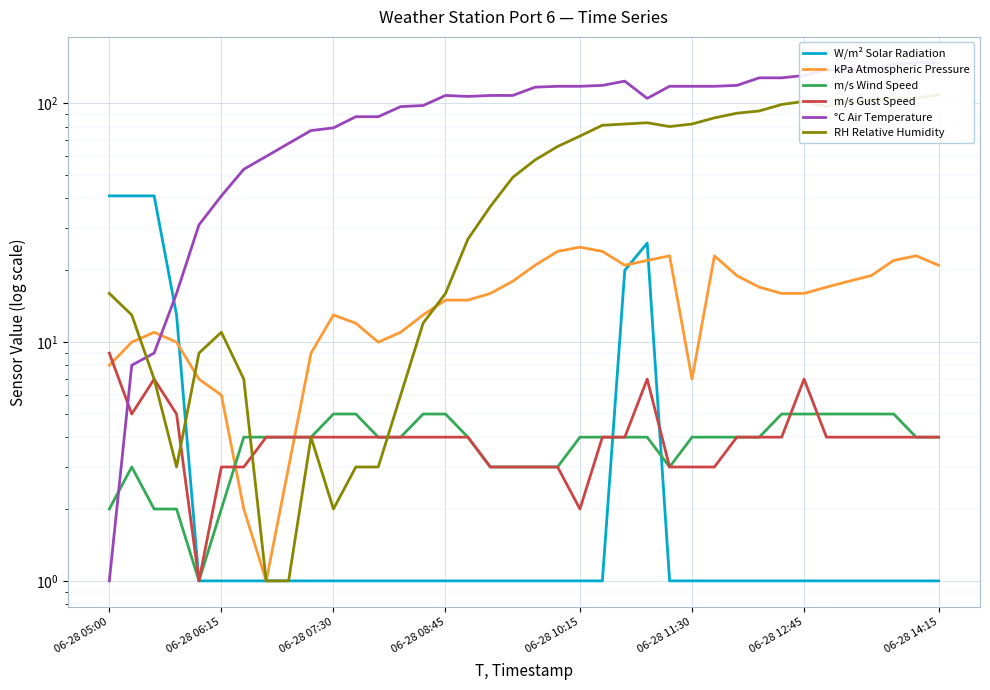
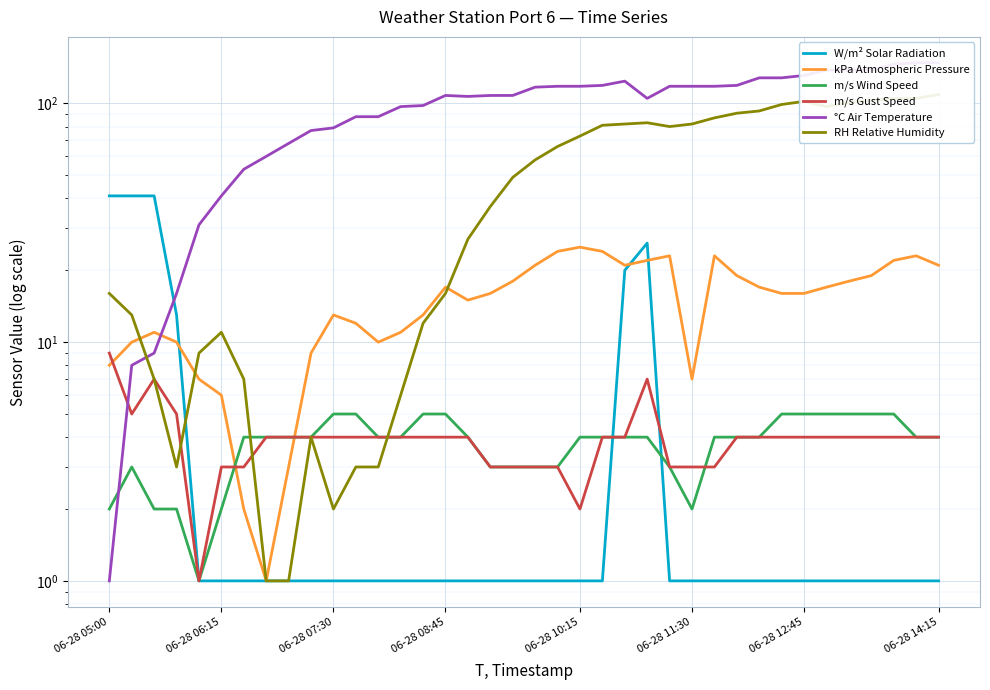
  {
    "W/m² Solar Radiation": {
      "06-28 05:00": 41,
      "06-28 06:15": 1.0,
      "06-28 07:30": 1.0,
      "06-28 08:45": 1.0,
      "06-28 10:15": 1.0,
      "06-28 11:30": 1.0,
      "06-28 12:45": 1.0,
      "06-28 14:15": 1.0
    },
    "kPa Atmospheric Pressure": {
      "06-28 05:00": 8,
      "06-28 06:15": 6,
      "06-28 07:30": 13,
-     "06-28 08:45": 15,
+     "06-28 08:45": 17,
      "06-28 10:15": 25,
      "06-28 11:30": 7,
      "06-28 12:45": 16,
      "06-28 14:15": 21
    },
    "m/s Wind Speed": {
      "06-28 05:00": 2.0,
      "06-28 06:15": 2.0,
      "06-28 07:30": 5.0,
      "06-28 08:45": 5.0,
      "06-28 10:15": 4.0,
-     "06-28 11:30": 4.0,
+     "06-28 11:30": 2.0,
      "06-28 12:45": 5.0
    },
    "m/s Gust Speed": {
      "06-28 05:00": 9.0,
      "06-28 06:15": 3.0,
      "06-28 07:30": 4.0,
      "06-28 08:45": 4.0,
      "06-28 10:15": 2.0,
      "06-28 11:30": 3.0,
-     "06-28 12:45": 7.0
+     "06-28 12:45": 4.0
    },
    "°C Air Temperature": {
      "06-28 05:00": 1.0,
      "06-28 06:15": 41,
      "06-28 07:30": 79,
      "06-28 08:45": 110,
      "06-28 10:15": 120,
      "06-28 11:30": 120
    },
    "RH Relative Humidity": {
      "06-28 05:00": 16,
      "06-28 06:15": 11,
      "06-28 07:30": 2.0,
      "06-28 08:45": 16,
      "06-28 10:15": 73,
      "06-28 11:30": 82
    }
  }
